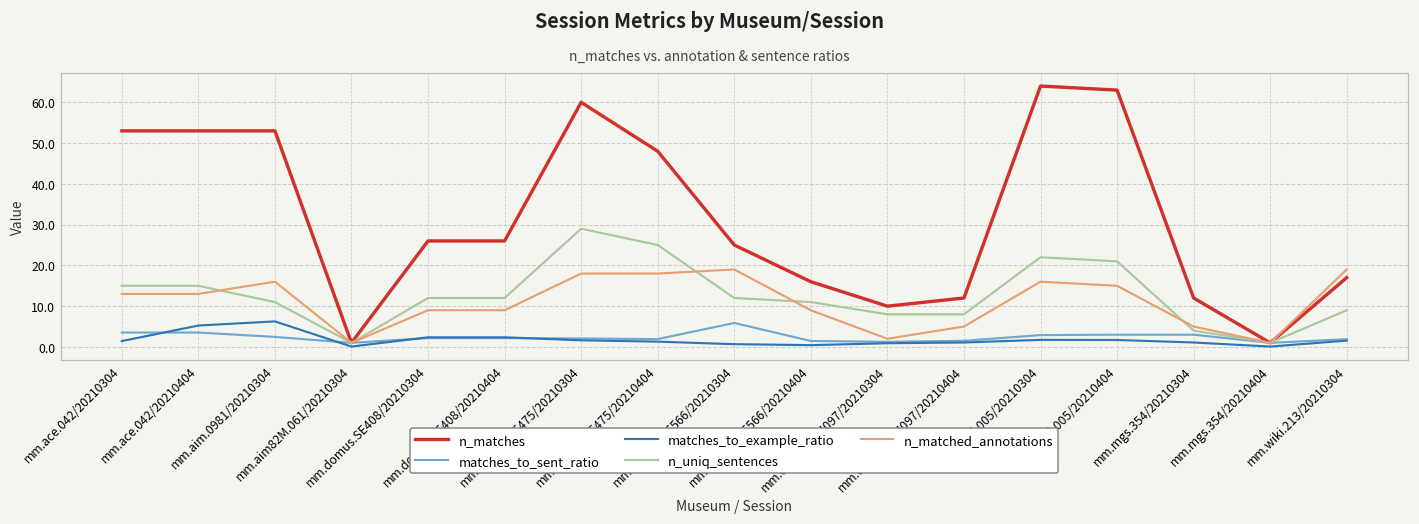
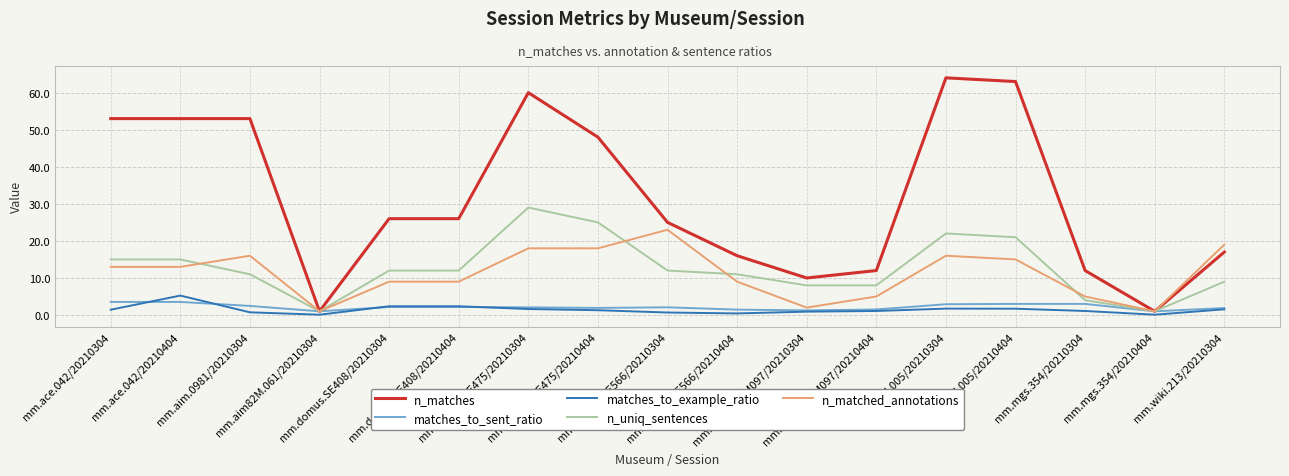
  {
    "n_matches": {
      "mm.ace.042/20210304": 53,
      "mm.ace.042/20210404": 53,
      "mm.aim.0981/20210304": 53,
      "mm.domus.SE408/20210304": 26,
      "mm.domus.SE408/20210404": 26,
      "mm.domus.SE475/20210304": 60,
      "mm.domus.SE475/20210404": 48,
      "mm.domus.SE566/20210304": 25,
      "mm.domus.SE566/20210404": 16,
      "mm.domus.WM097/20210304": 10,
      "mm.domus.WM097/20210404": 12,
      "mm.hud.005/20210304": 64,
      "mm.hud.005/20210404": 63,
      "mm.mgs.354/20210304": 12,
      "mm.wiki.213/20210304": 17
    },
    "matches_to_sent_ratio": {
      "mm.ace.042/20210304": 4,
      "mm.ace.042/20210404": 4,
      "mm.aim.0981/20210304": 2,
-     "mm.domus.SE566/20210304": 6,
+     "mm.domus.SE566/20210304": 2,
      "mm.domus.SE566/20210404": 1,
      "mm.hud.005/20210304": 3,
      "mm.hud.005/20210404": 3,
      "mm.mgs.354/20210304": 3
    },
    "matches_to_example_ratio": {
      "mm.ace.042/20210304": 1,
      "mm.ace.042/20210404": 5,
-     "mm.aim.0981/20210304": 6,
+     "mm.aim.0981/20210304": 1,
      "mm.aim82M.061/20210304": 0,
      "mm.domus.SE566/20210304": 1,
      "mm.domus.SE566/20210404": 0,
      "mm.hud.005/20210304": 2,
      "mm.hud.005/20210404": 2,
      "mm.mgs.354/20210304": 1,
      "mm.mgs.354/20210404": 0
    },
    "n_uniq_sentences": {
      "mm.ace.042/20210304": 15,
      "mm.ace.042/20210404": 15,
      "mm.aim.0981/20210304": 11,
      "mm.domus.SE408/20210304": 12,
      "mm.domus.SE408/20210404": 12,
      "mm.domus.SE475/20210304": 29,
      "mm.domus.SE475/20210404": 25,
      "mm.domus.SE566/20210304": 12,
      "mm.domus.SE566/20210404": 11,
      "mm.domus.WM097/20210304": 8,
      "mm.domus.WM097/20210404": 8,
      "mm.hud.005/20210304": 22,
      "mm.hud.005/20210404": 21,
      "mm.mgs.354/20210304": 4,
      "mm.wiki.213/20210304": 9
    },
    "n_matched_annotations": {
      "mm.ace.042/20210304": 13,
      "mm.ace.042/20210404": 13,
      "mm.aim.0981/20210304": 16,
      "mm.domus.SE408/20210304": 9,
      "mm.domus.SE408/20210404": 9,
      "mm.domus.SE475/20210304": 18,
      "mm.domus.SE475/20210404": 18,
-     "mm.domus.SE566/20210304": 19,
+     "mm.domus.SE566/20210304": 23,
      "mm.domus.SE566/20210404": 9,
      "mm.domus.WM097/20210304": 2,
      "mm.domus.WM097/20210404": 5,
      "mm.hud.005/20210304": 16,
      "mm.hud.005/20210404": 15,
      "mm.mgs.354/20210304": 5,
      "mm.wiki.213/20210304": 19
    }
  }
